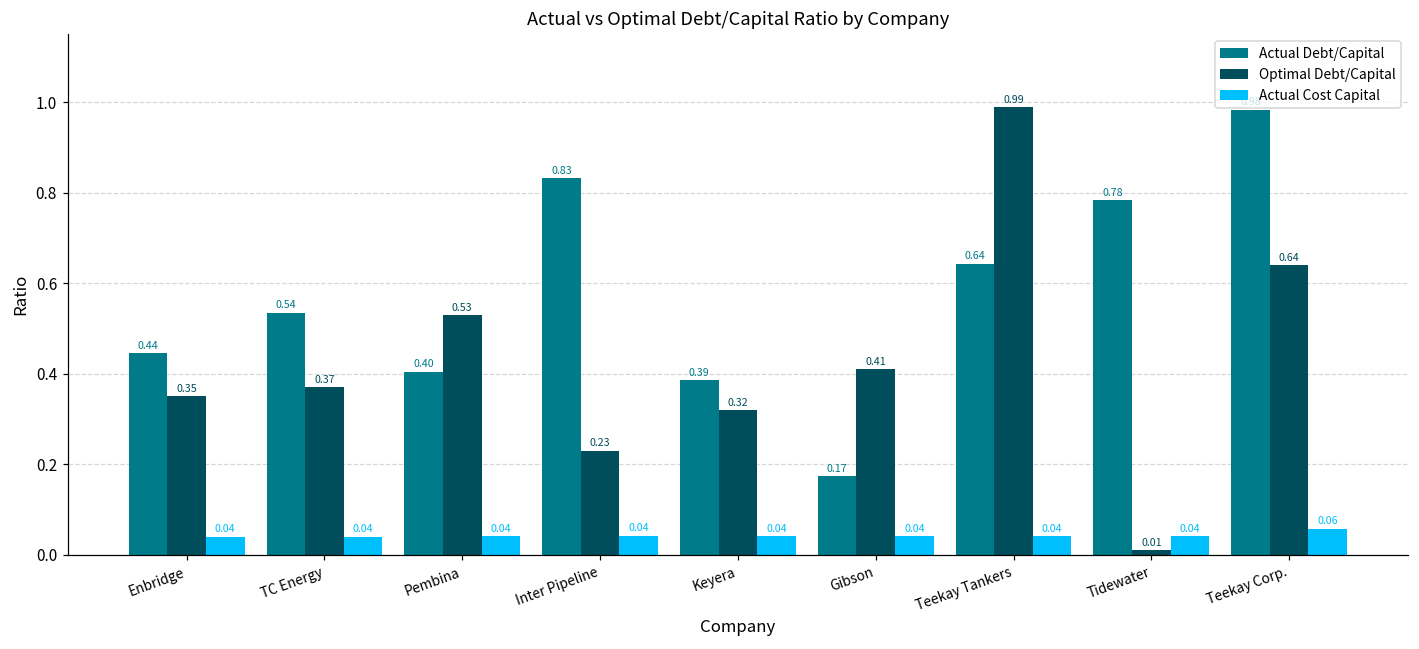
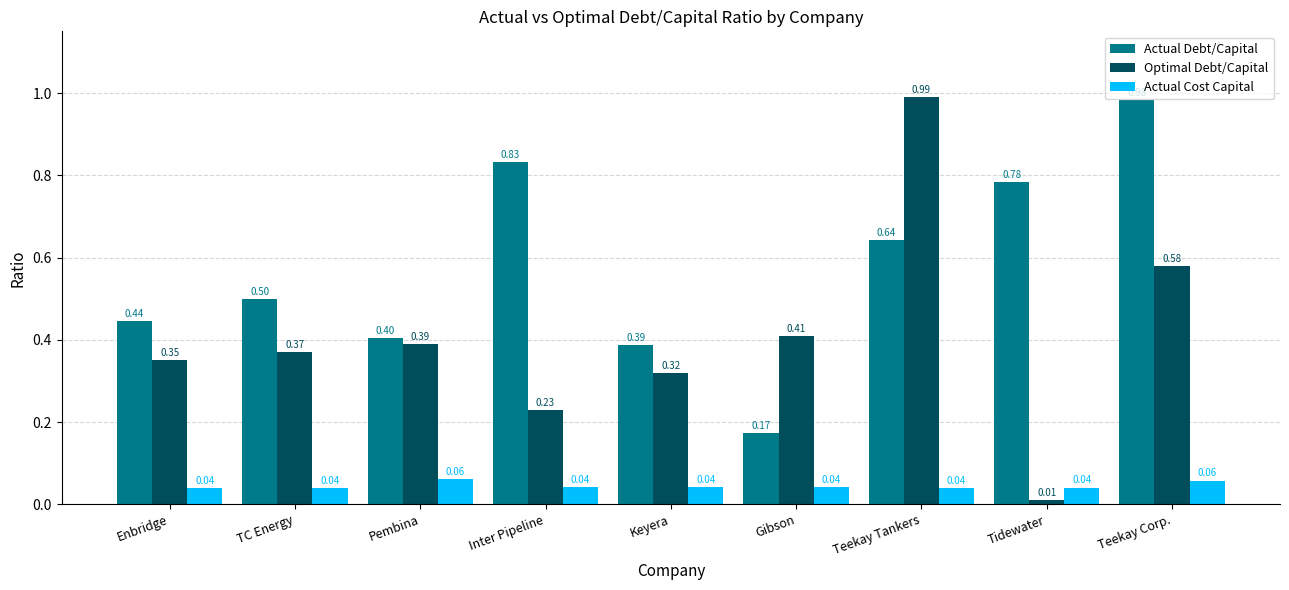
  {
    "Actual Debt/Capital": {
      "Enbridge": 0.44,
-     "TC Energy": 0.54,
+     "TC Energy": 0.50,
      "Pembina": 0.40,
      "Inter Pipeline": 0.83,
      "Keyera": 0.39,
      "Gibson": 0.17,
      "Teekay Tankers": 0.64,
      "Tidewater": 0.78
    },
    "Optimal Debt/Capital": {
      "Enbridge": 0.35,
      "TC Energy": 0.37,
-     "Pembina": 0.53,
+     "Pembina": 0.39,
      "Inter Pipeline": 0.23,
      "Keyera": 0.32,
      "Gibson": 0.41,
      "Teekay Tankers": 0.99,
      "Tidewater": 0.01,
-     "Teekay Corp.": 0.64
+     "Teekay Corp.": 0.58
    },
    "Actual Cost Capital": {
      "Enbridge": 0.04,
      "TC Energy": 0.04,
-     "Pembina": 0.04,
+     "Pembina": 0.06,
      "Inter Pipeline": 0.04,
      "Keyera": 0.04,
      "Gibson": 0.04,
      "Teekay Tankers": 0.04,
      "Tidewater": 0.04,
      "Teekay Corp.": 0.06
    }
  }
